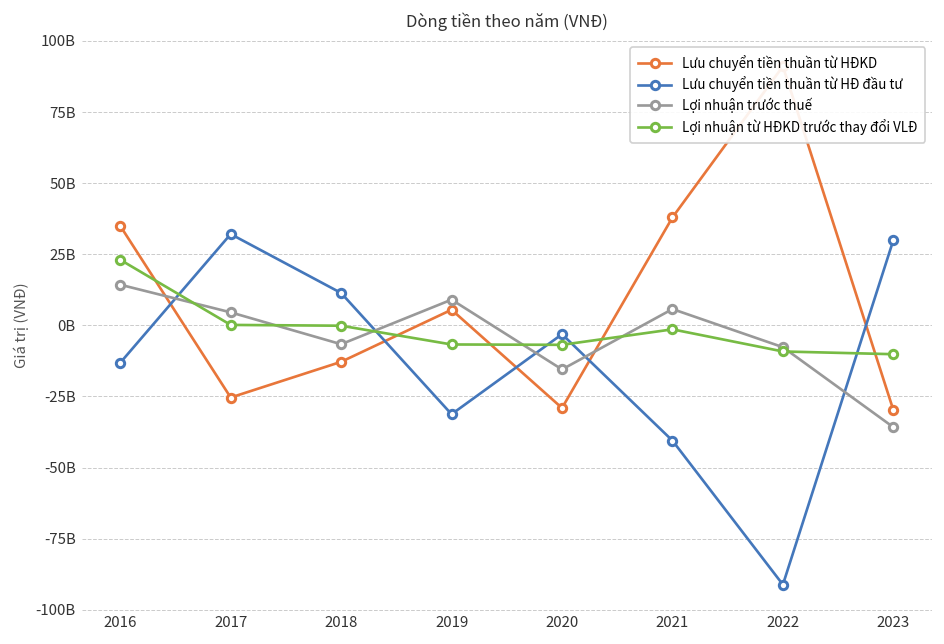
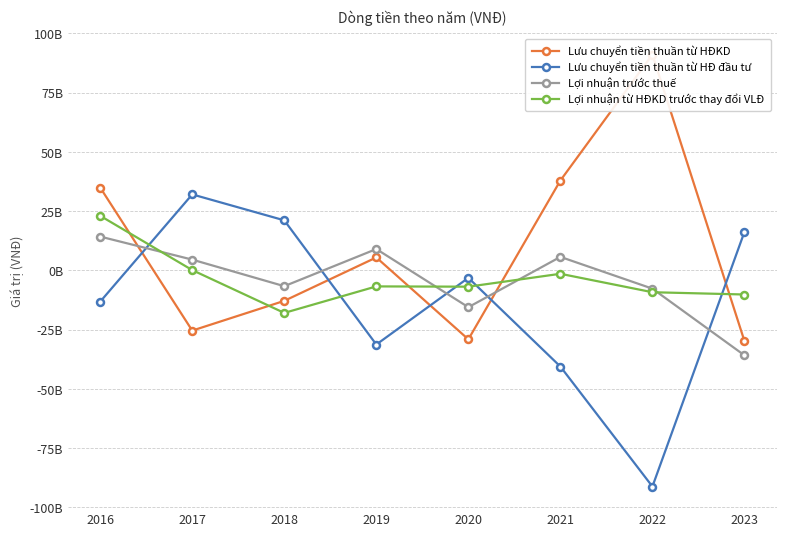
  {
    "Lưu chuyển tiền thuần từ HĐKD": {
      "2016": 35000000000,
      "2017": -25000000000,
      "2018": -13000000000,
      "2019": 6000000000,
      "2020": -29000000000,
      "2021": 38000000000,
      "2023": -30000000000
    },
    "Lưu chuyển tiền thuần từ HĐ đầu tư": {
      "2016": -13000000000,
      "2017": 32000000000,
-     "2018": 11000000000,
+     "2018": 21000000000,
      "2019": -31000000000,
      "2020": -3000000000,
      "2021": -41000000000,
      "2022": -91000000000,
-     "2023": 30000000000
+     "2023": 16000000000
    },
    "Lợi nhuận trước thuế": {
      "2016": 14000000000,
      "2017": 5000000000,
      "2018": -7000000000,
      "2019": 9000000000,
      "2020": -15000000000,
      "2021": 6000000000,
      "2022": -8000000000,
      "2023": -36000000000
    },
    "Lợi nhuận từ HĐKD trước thay đổi VLĐ": {
      "2016": 23000000000,
      "2017": 0,
-     "2018": 0,
+     "2018": -18000000000,
      "2019": -7000000000,
      "2020": -7000000000,
      "2021": -1000000000,
      "2022": -9000000000,
      "2023": -10000000000
    }
  }
